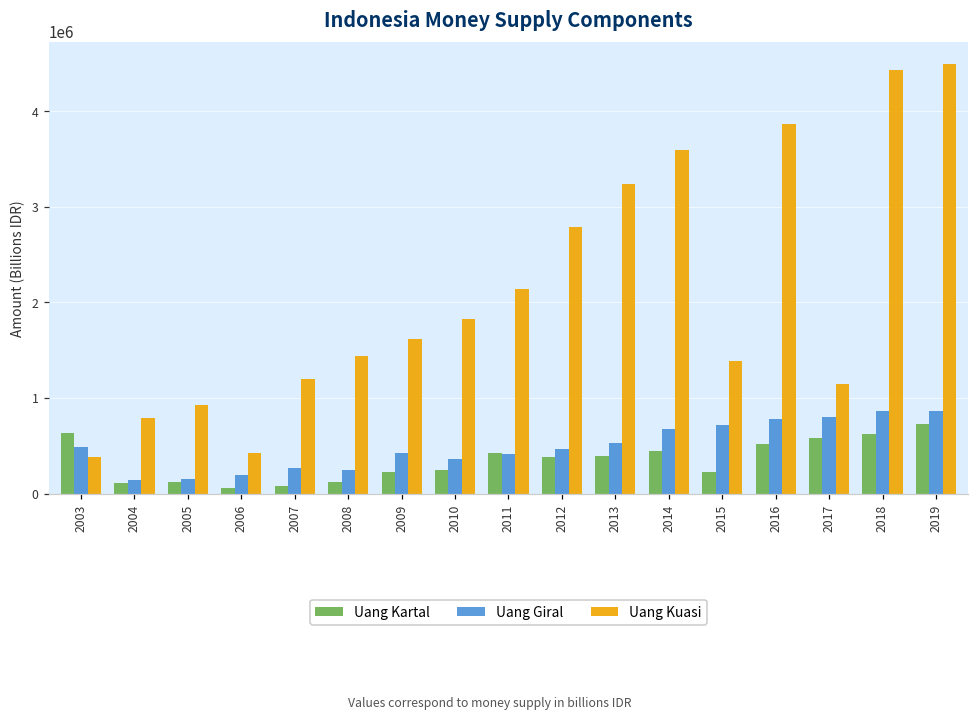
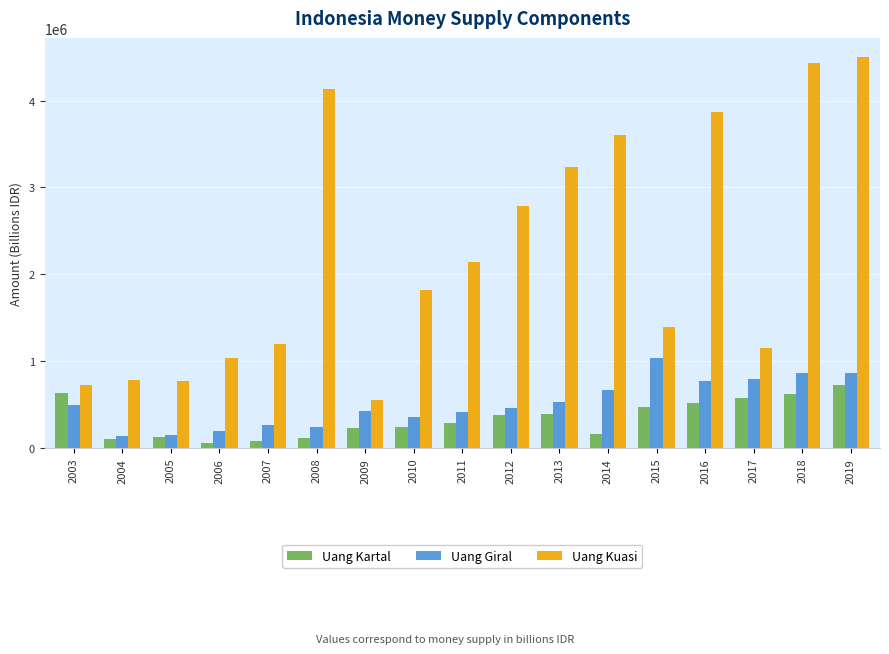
  {
    "Uang Kartal": {
      "2003": 600000,
      "2004": 100000,
      "2005": 100000,
      "2006": 100000,
      "2007": 100000,
      "2008": 100000,
      "2009": 200000,
      "2010": 200000,
-     "2011": 400000,
+     "2011": 300000,
      "2012": 400000,
      "2013": 400000,
-     "2014": 400000,
-     "2015": 200000,
+     "2014": 200000,
+     "2015": 500000,
      "2016": 500000,
      "2017": 600000,
      "2018": 600000,
      "2019": 700000
    },
    "Uang Giral": {
      "2003": 500000,
      "2004": 100000,
      "2005": 100000,
      "2006": 200000,
      "2007": 300000,
      "2008": 200000,
      "2009": 400000,
      "2010": 400000,
      "2011": 400000,
      "2012": 500000,
      "2013": 500000,
      "2014": 700000,
-     "2015": 700000,
+     "2015": 1000000,
      "2016": 800000,
      "2017": 800000,
      "2018": 900000,
      "2019": 900000
    },
    "Uang Kuasi": {
-     "2003": 400000,
+     "2003": 700000,
      "2004": 800000,
-     "2005": 900000,
-     "2006": 400000,
+     "2005": 800000,
+     "2006": 1000000,
      "2007": 1200000,
-     "2008": 1400000,
-     "2009": 1600000,
+     "2008": 4100000,
+     "2009": 600000,
      "2010": 1800000,
      "2011": 2100000,
      "2012": 2800000,
      "2013": 3200000,
      "2014": 3600000,
      "2015": 1400000,
      "2016": 3900000,
      "2017": 1100000,
      "2018": 4400000,
      "2019": 4500000
    }
  }
